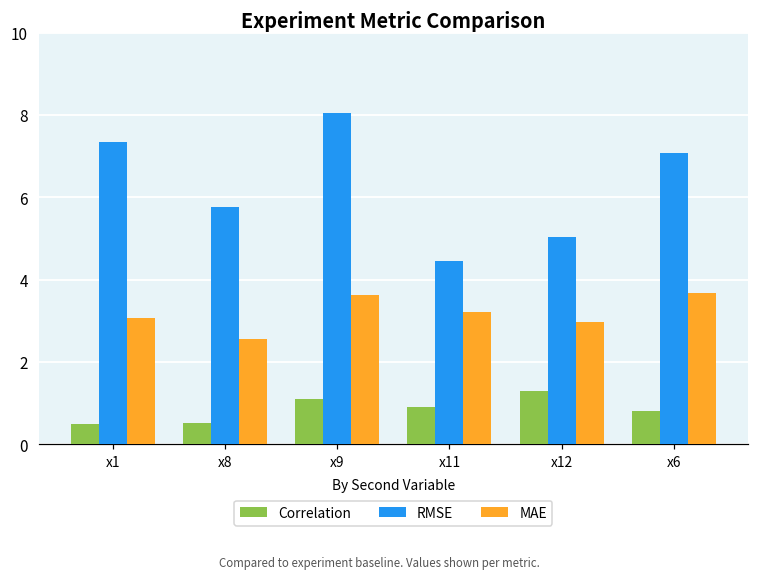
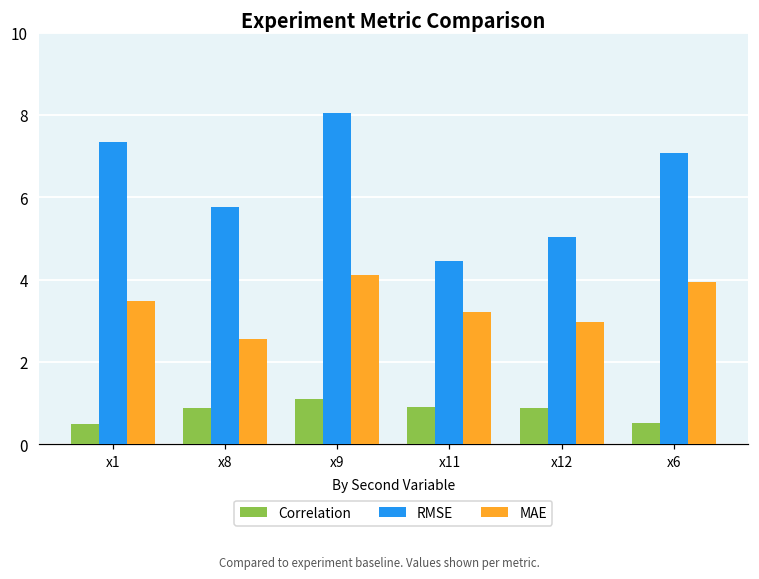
  {
    "Correlation": {
      "x1": 0.5,
-     "x8": 0.5,
+     "x8": 0.9,
      "x9": 1.1,
      "x11": 0.9,
-     "x12": 1.3,
-     "x6": 0.8
+     "x12": 0.9,
+     "x6": 0.5
    },
    "RMSE": {
      "x1": 7.3,
      "x8": 5.8,
      "x9": 8.1,
      "x11": 4.5,
      "x12": 5.0,
      "x6": 7.1
    },
    "MAE": {
-     "x1": 3.1,
+     "x1": 3.5,
      "x8": 2.6,
-     "x9": 3.6,
+     "x9": 4.1,
      "x11": 3.2,
      "x12": 3.0,
-     "x6": 3.7
+     "x6": 3.9
    }
  }
